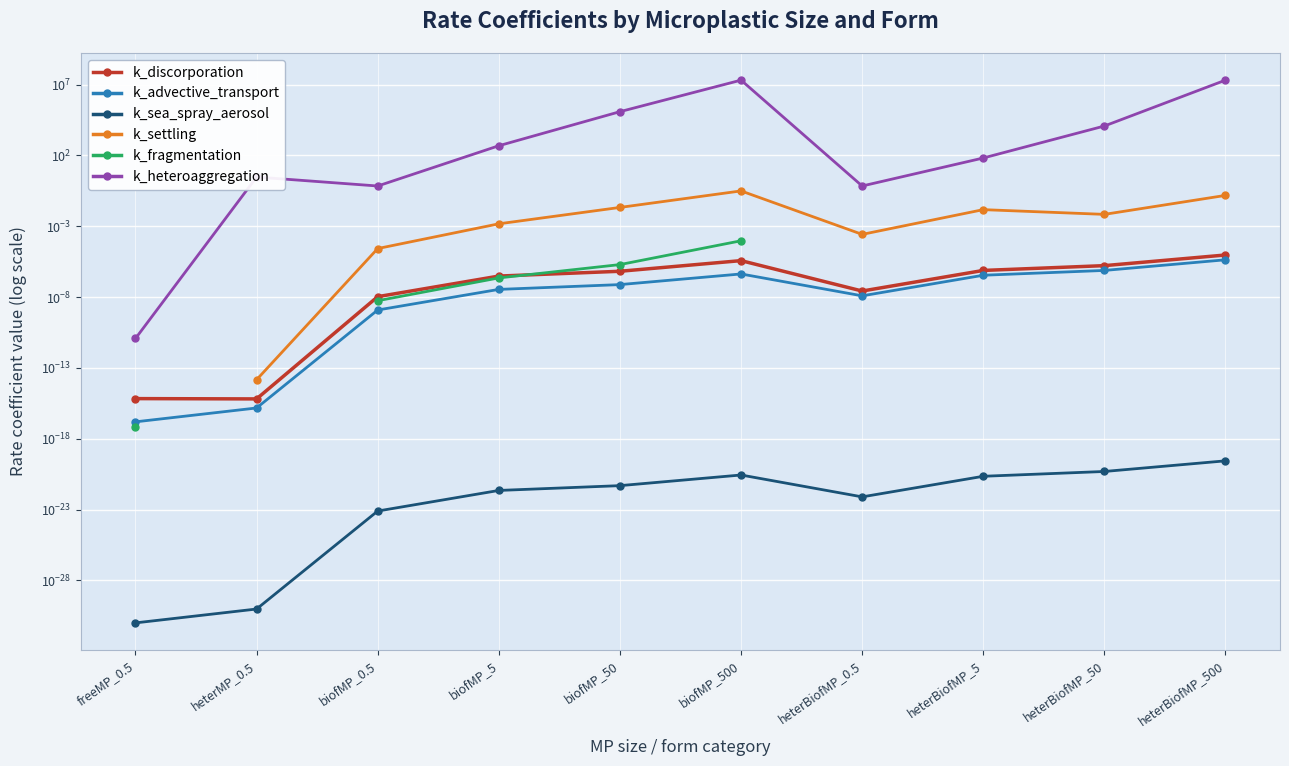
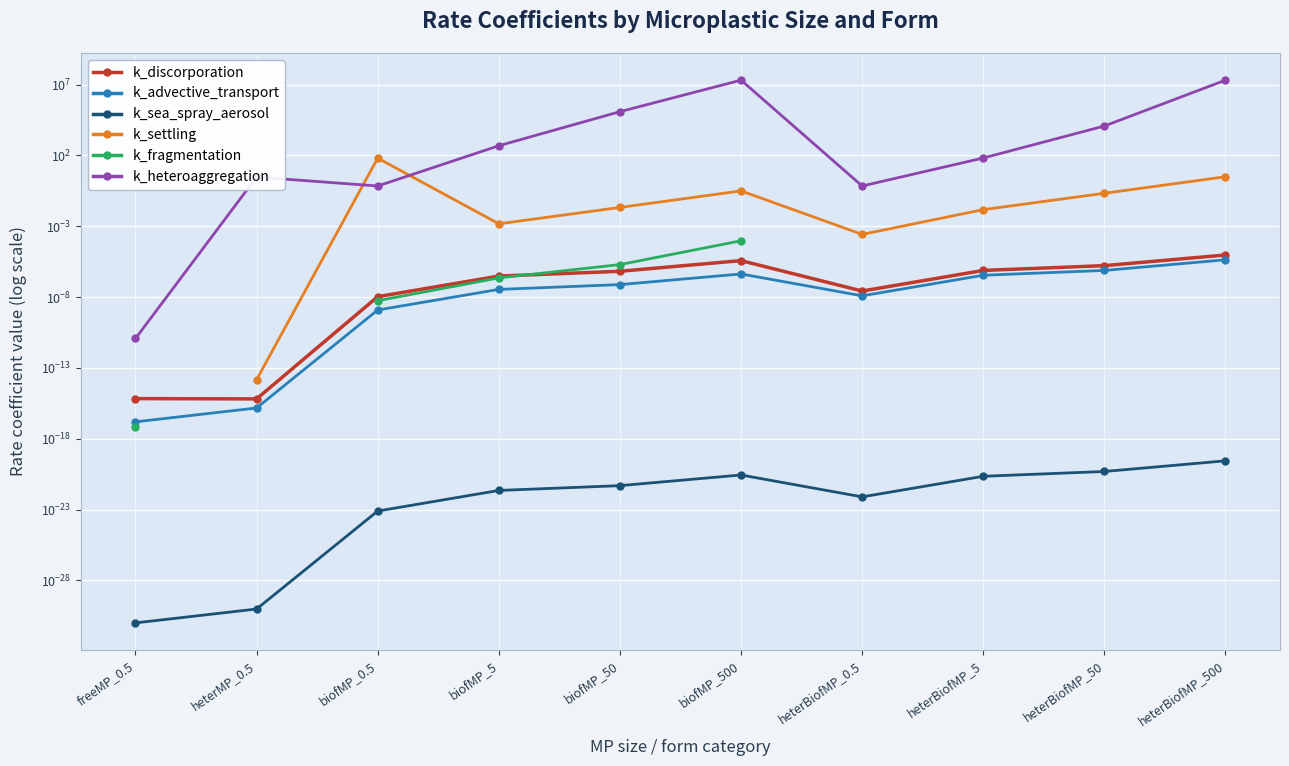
  {
    "k_discorporation": {
      "freeMP_0.5": 0.000000000000,
      "heterMP_0.5": 0.000000000000,
      "biofMP_0.5": 0.00000001,
      "biofMP_50": 0.000001,
      "biofMP_500": 0.000004,
      "heterBiofMP_0.5": 0.00000003,
      "heterBiofMP_5": 0.000001,
      "heterBiofMP_50": 0.000002,
      "heterBiofMP_500": 0.00001
    },
    "k_advective_transport": {
      "freeMP_0.5": 0.000000000000,
      "heterMP_0.5": 0.000000000000,
      "biofMP_0.5": 0.000000001,
      "biofMP_5": 0.00000004,
      "biofMP_50": 0.0000001,
      "biofMP_500": 0.0000004,
      "heterBiofMP_0.5": 0.00000001,
      "heterBiofMP_5": 0.0000004,
      "heterBiofMP_50": 0.000001,
      "heterBiofMP_500": 0.000004
    },
    "k_sea_spray_aerosol": {
      "freeMP_0.5": 0.000000000000,
      "heterMP_0.5": 0.000000000000,
      "biofMP_0.5": 0.000000000000,
      "biofMP_5": 0.000000000000,
      "biofMP_50": 0.000000000000,
      "biofMP_500": 0.000000000000,
      "heterBiofMP_0.5": 0.000000000000,
      "heterBiofMP_5": 0.000000000000,
      "heterBiofMP_50": 0.000000000000,
      "heterBiofMP_500": 0.000000000000
    },
    "k_settling": {
      "heterMP_0.5": 0.000000000000,
-     "biofMP_0.5": 0,
+     "biofMP_0.5": 100,
      "biofMP_5": 0.001,
      "biofMP_50": 0.02,
      "biofMP_500": 0.3,
      "heterBiofMP_0.5": 0.0003,
      "heterBiofMP_5": 0.01,
-     "heterBiofMP_50": 0.01,
-     "heterBiofMP_500": 0.2
+     "heterBiofMP_50": 0.2,
+     "heterBiofMP_500": 3
    },
    "k_fragmentation": {
      "freeMP_0.5": 0.000000000000,
      "biofMP_0.5": 0.000000006,
      "biofMP_50": 0.000002,
      "biofMP_500": 0.0001
    },
    "k_heteroaggregation": {
      "freeMP_0.5": 0.00000000001,
      "biofMP_0.5": 1,
      "biofMP_5": 500,
      "biofMP_50": 100000,
      "biofMP_500": 20000000,
      "heterBiofMP_0.5": 1,
      "heterBiofMP_5": 100,
      "heterBiofMP_50": 10000,
      "heterBiofMP_500": 20000000
    }
  }
